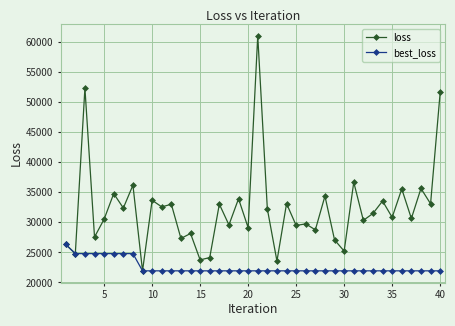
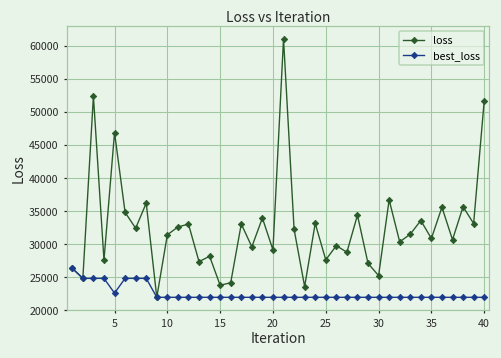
  {
    "loss": {
-     "5": 31000,
-     "10": 34000,
+     "5": 47000,
+     "10": 31000,
      "15": 24000,
      "20": 29000,
-     "25": 29000,
+     "25": 28000,
      "30": 25000,
      "35": 31000,
      "40": 52000
    },
    "best_loss": {
-     "5": 25000,
+     "5": 23000,
      "10": 22000,
      "15": 22000,
      "20": 22000,
      "25": 22000,
      "30": 22000,
      "35": 22000,
      "40": 22000
    }
  }
